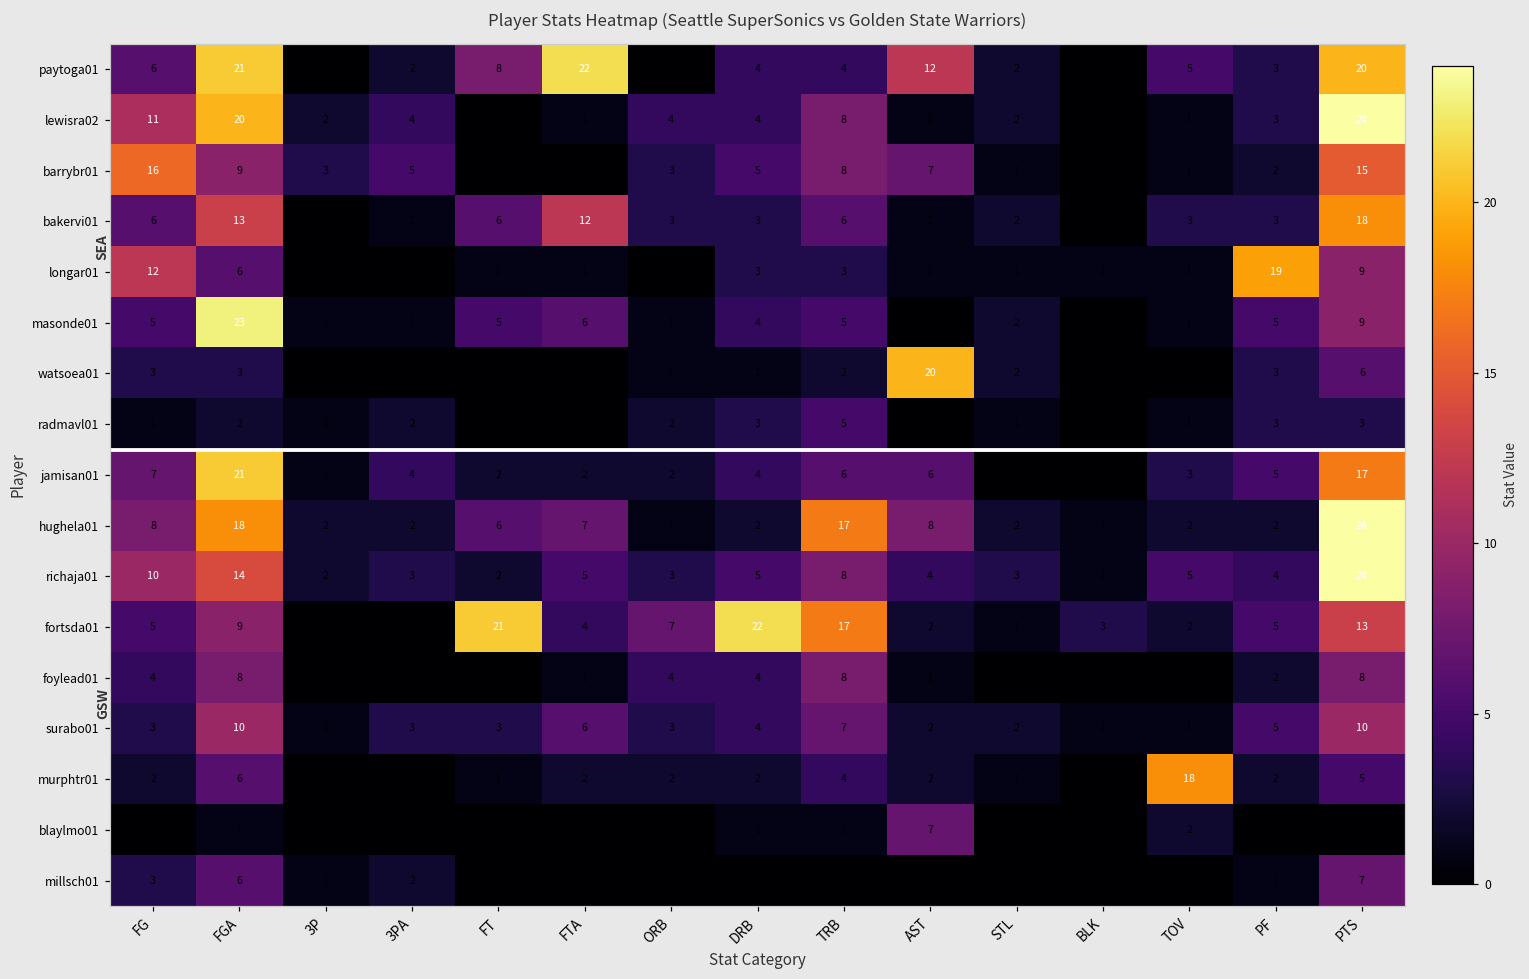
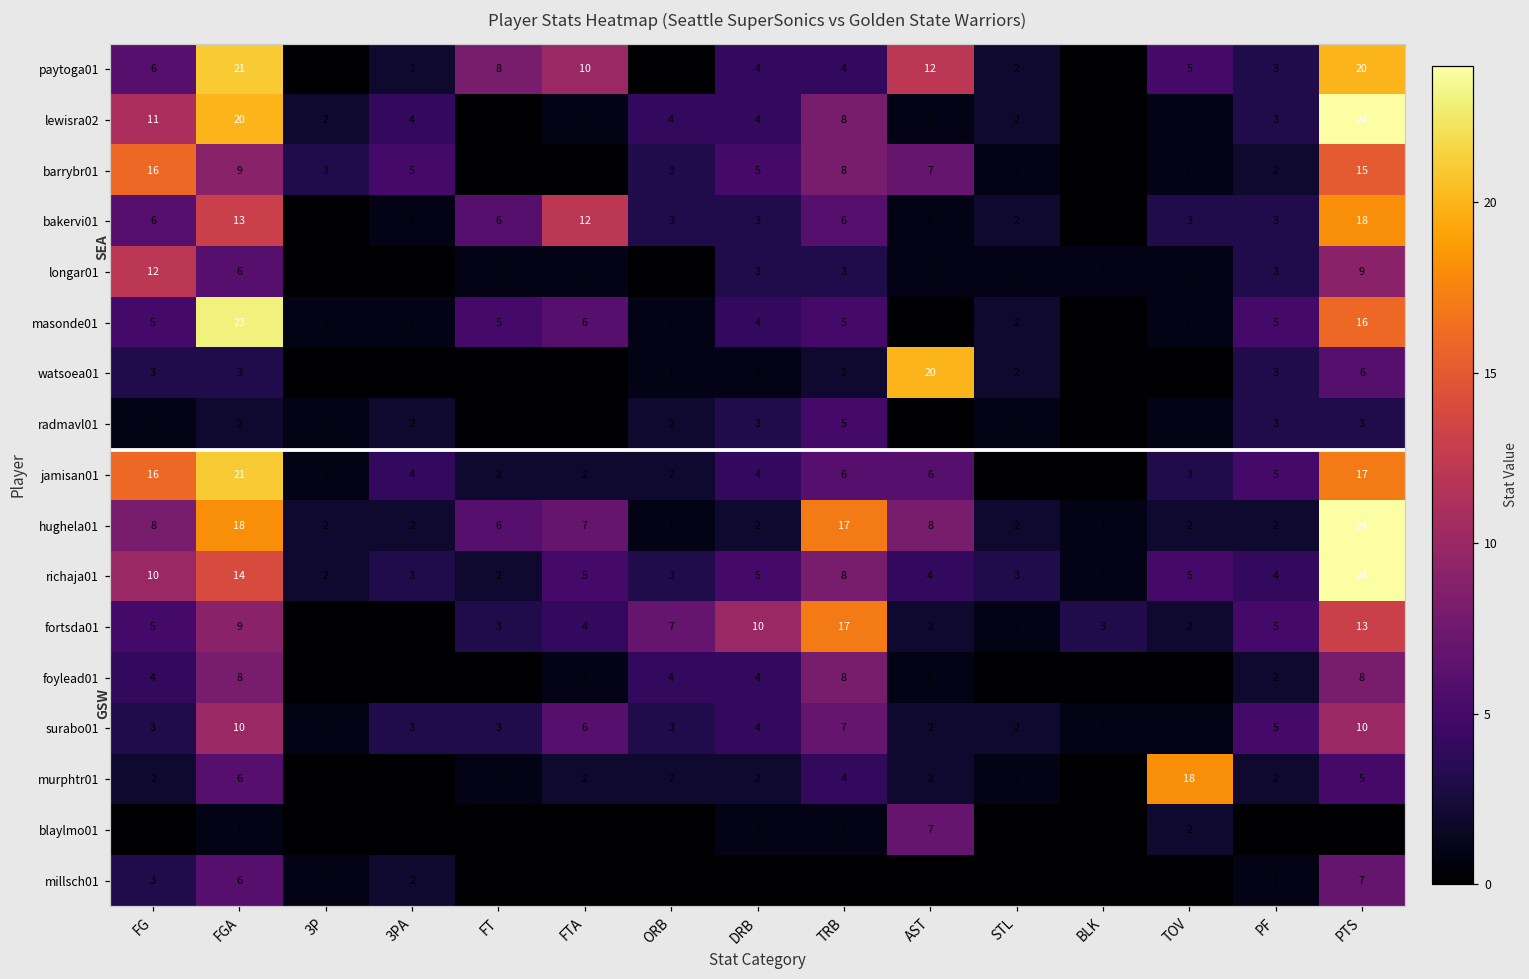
  {
    "paytoga01": {
      "FG": 6,
      "FGA": 21,
      "FT": 8,
-     "FTA": 22,
+     "FTA": 10,
      "DRB": 4,
      "TRB": 4,
      "AST": 12,
      "TOV": 5,
      "PF": 3,
      "PTS": 20
    },
    "lewisra02": {
      "FG": 11,
      "FGA": 20,
      "3PA": 4,
      "ORB": 4,
      "DRB": 4,
      "TRB": 8,
      "PF": 3,
      "PTS": 24
    },
    "barrybr01": {
      "FG": 16,
      "FGA": 9,
      "3P": 3,
      "3PA": 5,
      "ORB": 3,
      "DRB": 5,
      "TRB": 8,
      "AST": 7,
      "PTS": 15
    },
    "bakervi01": {
      "FG": 6,
      "FGA": 13,
      "FT": 6,
      "FTA": 12,
      "ORB": 3,
      "DRB": 3,
      "TRB": 6,
      "TOV": 3,
      "PF": 3,
      "PTS": 18
    },
    "longar01": {
      "FG": 12,
      "FGA": 6,
      "DRB": 3,
      "TRB": 3,
-     "PF": 19,
+     "PF": 3,
      "PTS": 9
    },
    "masonde01": {
      "FG": 5,
      "FGA": 23,
      "FT": 5,
      "FTA": 6,
      "DRB": 4,
      "TRB": 5,
      "PF": 5,
-     "PTS": 9
+     "PTS": 16
    },
    "watsoea01": {
      "FG": 3,
      "FGA": 3,
      "AST": 20,
      "PF": 3,
      "PTS": 6
    },
    "radmavl01": {
      "DRB": 3,
      "TRB": 5,
      "PF": 3,
      "PTS": 3
    },
    "jamisan01": {
-     "FG": 7,
+     "FG": 16,
      "FGA": 21,
      "3PA": 4,
      "DRB": 4,
      "TRB": 6,
      "AST": 6,
      "TOV": 3,
      "PF": 5,
      "PTS": 17
    },
    "hughela01": {
      "FG": 8,
      "FGA": 18,
      "FT": 6,
      "FTA": 7,
      "TRB": 17,
      "AST": 8,
      "PTS": 24
    },
    "richaja01": {
      "FG": 10,
      "FGA": 14,
      "3PA": 3,
      "FTA": 5,
      "ORB": 3,
      "DRB": 5,
      "TRB": 8,
      "AST": 4,
      "STL": 3,
      "TOV": 5,
      "PF": 4,
      "PTS": 24
    },
    "fortsda01": {
      "FG": 5,
      "FGA": 9,
-     "FT": 21,
+     "FT": 3,
      "FTA": 4,
      "ORB": 7,
-     "DRB": 22,
+     "DRB": 10,
      "TRB": 17,
      "BLK": 3,
      "PF": 5,
      "PTS": 13
    },
    "foylead01": {
      "FG": 4,
      "FGA": 8,
      "ORB": 4,
      "DRB": 4,
      "TRB": 8,
      "PTS": 8
    },
    "surabo01": {
      "FG": 3,
      "FGA": 10,
      "3PA": 3,
      "FT": 3,
      "FTA": 6,
      "ORB": 3,
      "DRB": 4,
      "TRB": 7,
      "PF": 5,
      "PTS": 10
    },
    "murphtr01": {
      "FGA": 6,
      "TRB": 4,
      "TOV": 18,
      "PTS": 5
    },
    "blaylmo01": {
      "AST": 7
    },
    "millsch01": {
      "FG": 3,
      "FGA": 6,
      "PTS": 7
    }
  }
